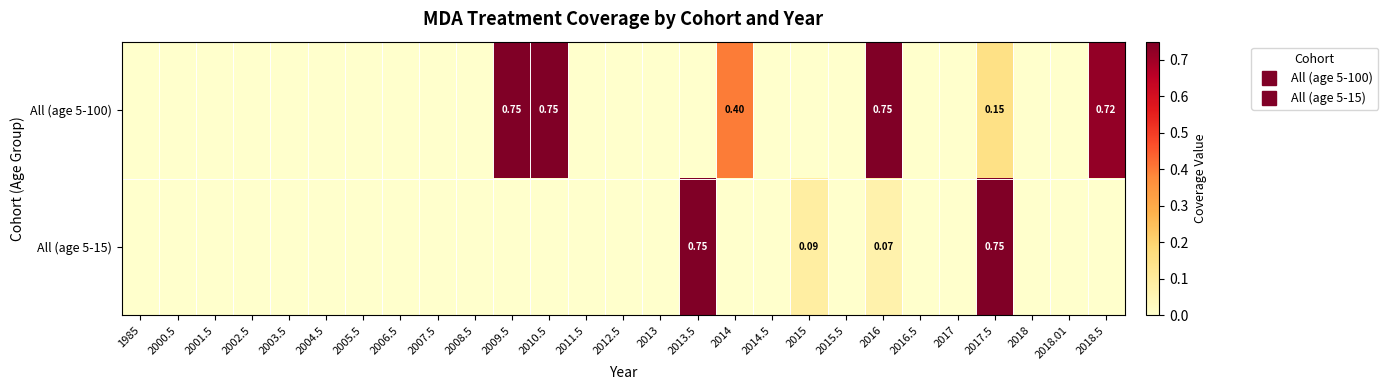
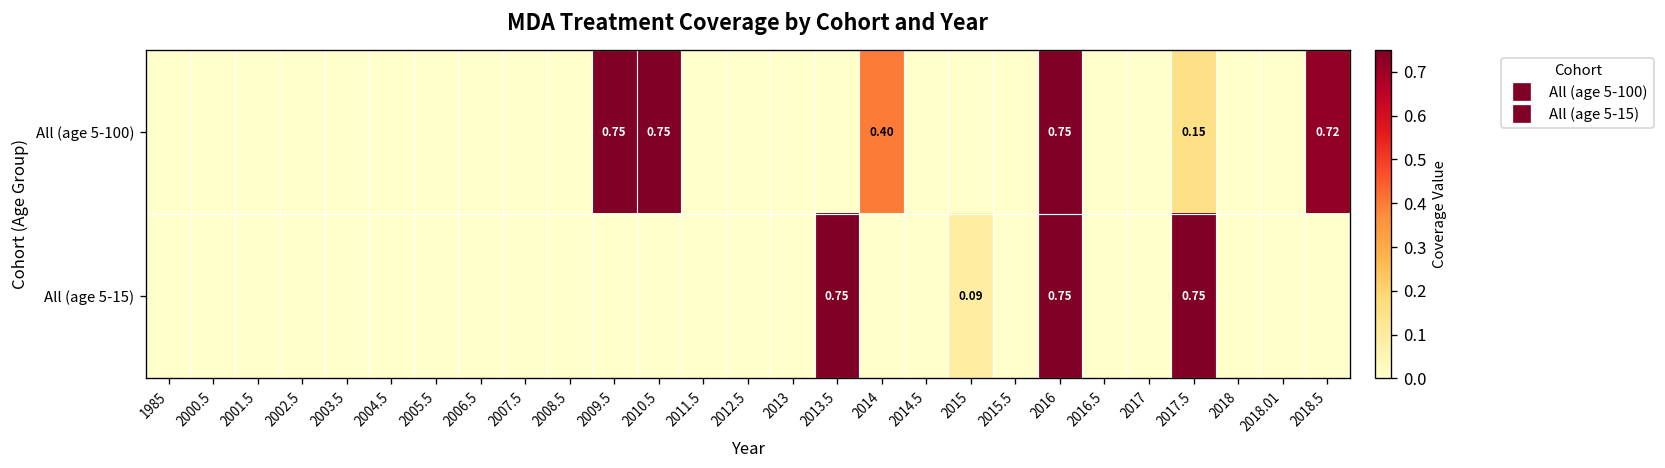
  {
    "All (age 5-100)": {
      "2009.5": 0.75,
      "2010.5": 0.75,
      "2014": 0.40,
      "2016": 0.75,
      "2017.5": 0.15,
      "2018.5": 0.72
    },
    "All (age 5-15)": {
      "2013.5": 0.75,
      "2015": 0.09,
-     "2016": 0.07,
+     "2016": 0.75,
      "2017.5": 0.75
    }
  }
